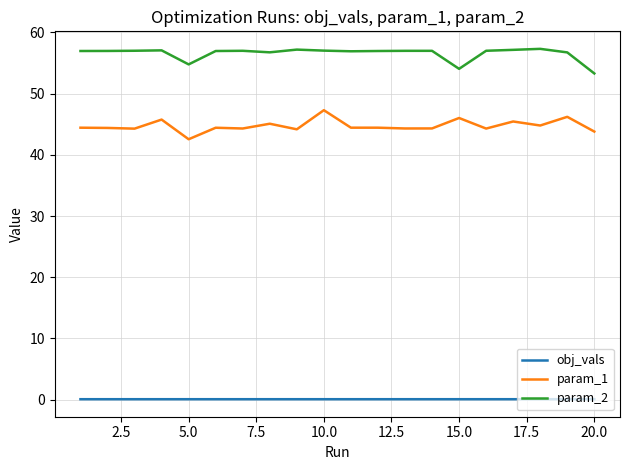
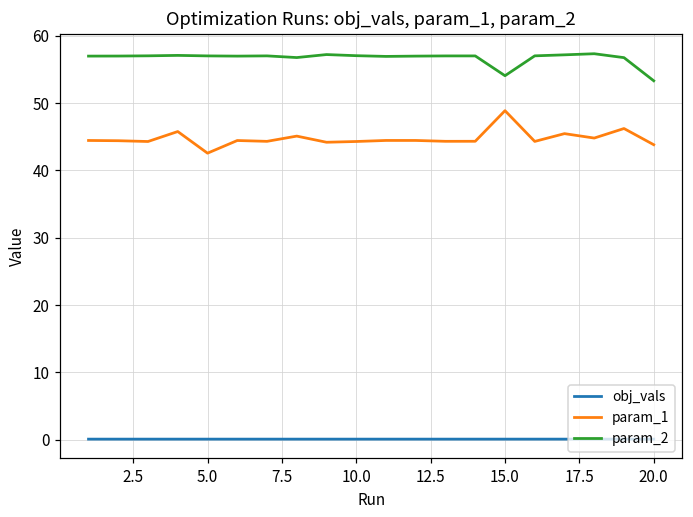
  {
    "obj_vals": {
      "5.0": 0,
      "10.0": 0,
      "15.0": 0
    },
    "param_1": {
      "5.0": 43,
-     "10.0": 47,
-     "15.0": 46,
+     "10.0": 44,
+     "15.0": 49,
      "20.0": 44
    },
    "param_2": {
-     "5.0": 55,
+     "5.0": 57,
      "10.0": 57,
      "15.0": 54,
      "20.0": 53
    }
  }
